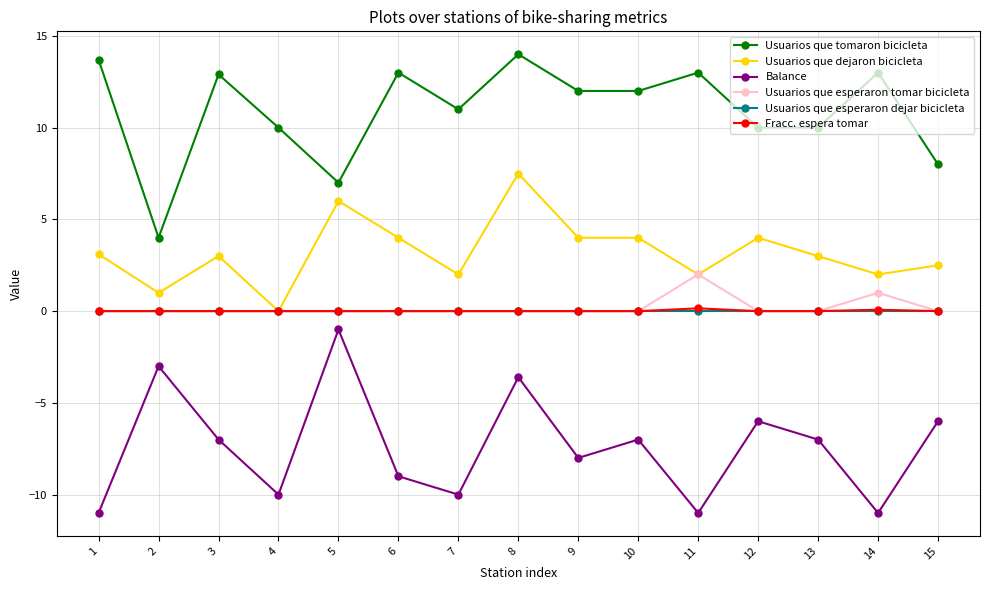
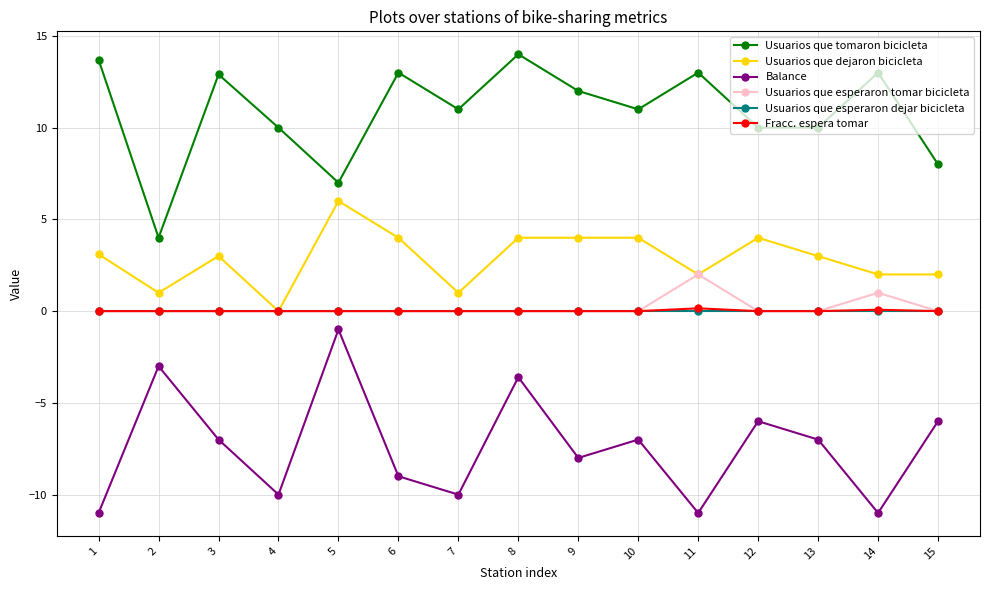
  {
    "Usuarios que tomaron bicicleta": {
      "1": 13.7,
      "2": 4,
      "3": 13,
      "4": 10,
      "5": 7,
      "6": 13,
      "7": 11,
      "8": 14,
      "9": 12,
-     "10": 12,
+     "10": 11,
      "11": 13,
      "15": 8
    },
    "Usuarios que dejaron bicicleta": {
      "1": 3.1,
      "2": 1.0,
      "3": 3.0,
      "5": 6.0,
      "6": 4.0,
-     "7": 2,
-     "8": 7.5,
+     "7": 1,
+     "8": 4.0,
      "9": 4.0,
      "10": 4.0,
      "12": 4.0,
      "13": 3.0,
      "14": 2.0,
-     "15": 2.5
+     "15": 2.0
    },
    "Balance": {
      "1": -11.0,
      "2": -3.0,
      "3": -7.0,
      "4": -10.0,
      "5": -1.0,
      "6": -9.0,
      "7": -10.0,
      "8": -3.6,
      "9": -8.0,
      "10": -7.0,
      "11": -11.0,
      "12": -6.0,
      "13": -7.0,
      "14": -11.0,
      "15": -6.0
    },
    "Usuarios que esperaron tomar bicicleta": {
      "14": 1.0
    },
    "Usuarios que esperaron dejar bicicleta": {
      "11": 0.0
    },
    "Fracc. espera tomar": {
      "11": 0.2
    }
  }
